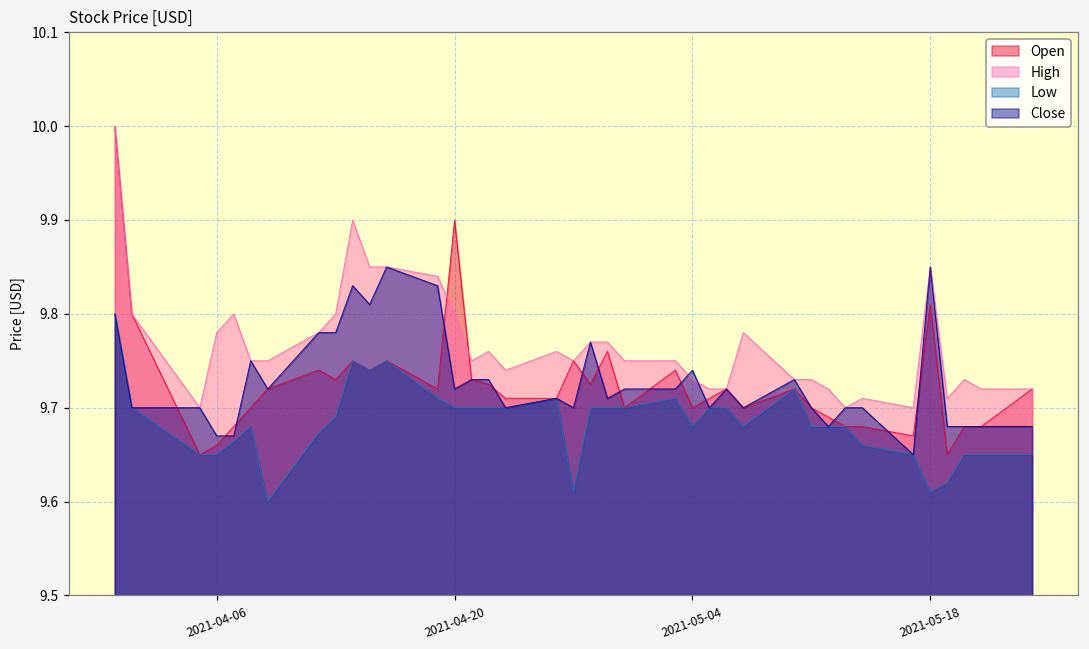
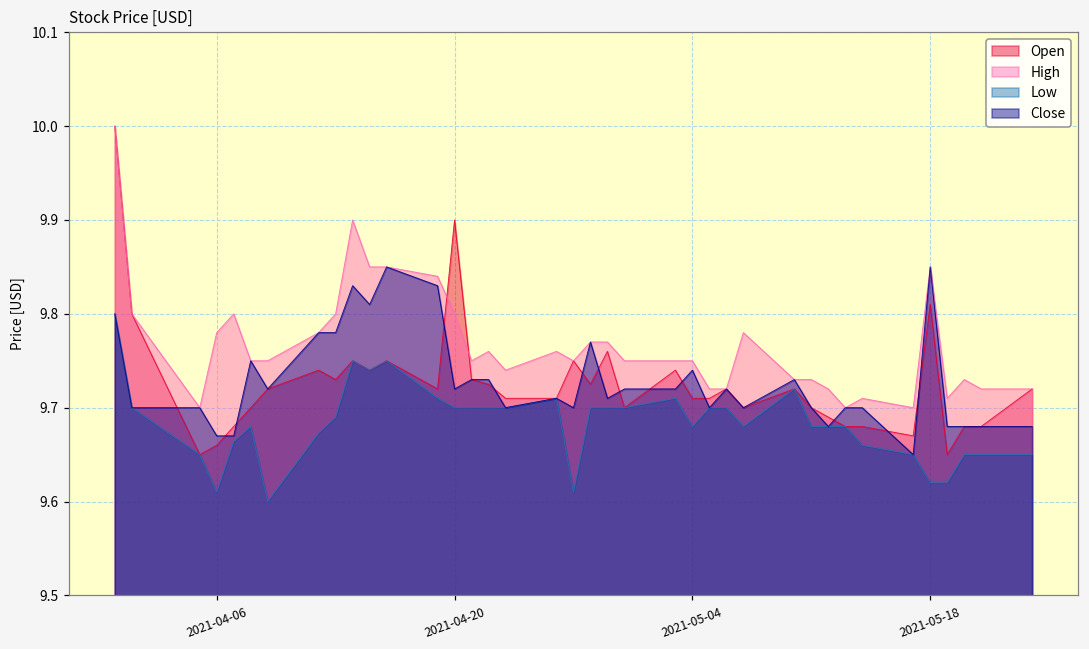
  {
    "Open": {
      "2021-04-06": 9.66,
      "2021-04-20": 9.90,
-     "2021-05-04": 9.70,
+     "2021-05-04": 9.71,
      "2021-05-18": 9.81
    },
    "High": {
      "2021-04-06": 9.78,
      "2021-04-20": 9.80,
-     "2021-05-04": 9.73
+     "2021-05-04": 9.75
    },
    "Low": {
-     "2021-04-06": 9.65,
+     "2021-04-06": 9.61,
      "2021-04-20": 9.70,
      "2021-05-04": 9.68,
-     "2021-05-18": 9.61
+     "2021-05-18": 9.62
    },
    "Close": {
      "2021-04-06": 9.67,
      "2021-04-20": 9.72,
      "2021-05-04": 9.74
    }
  }
